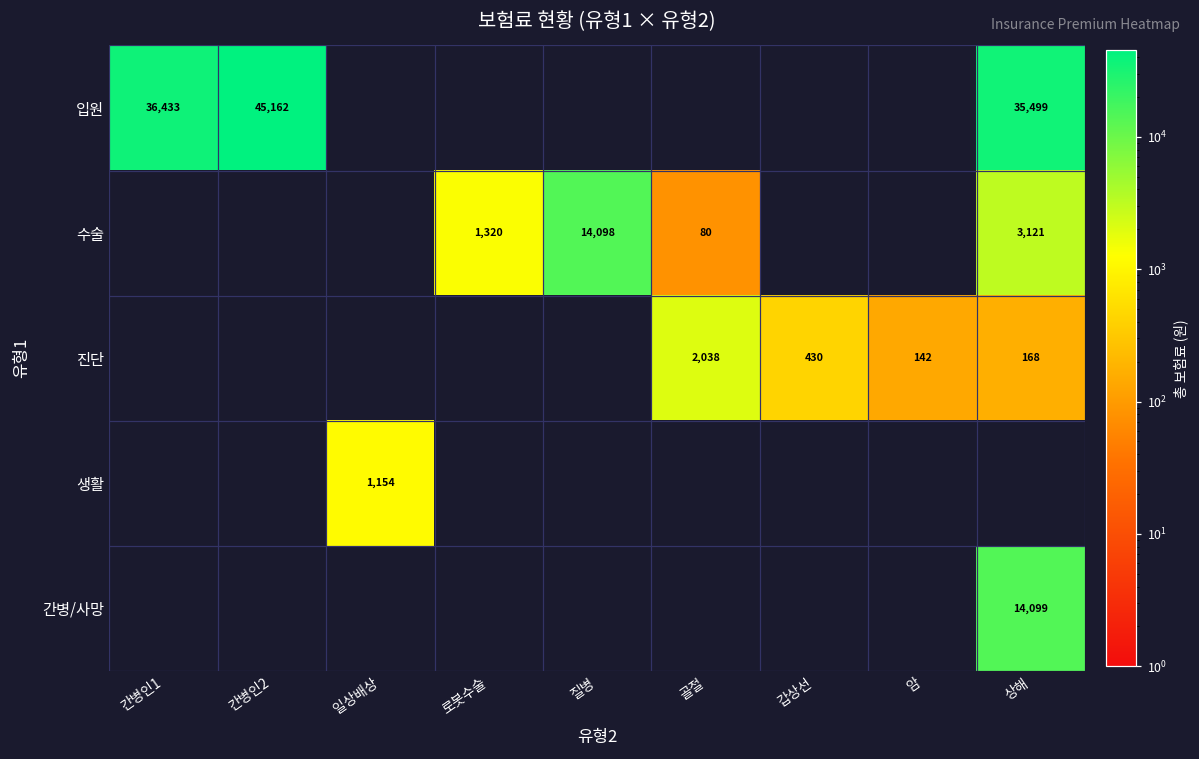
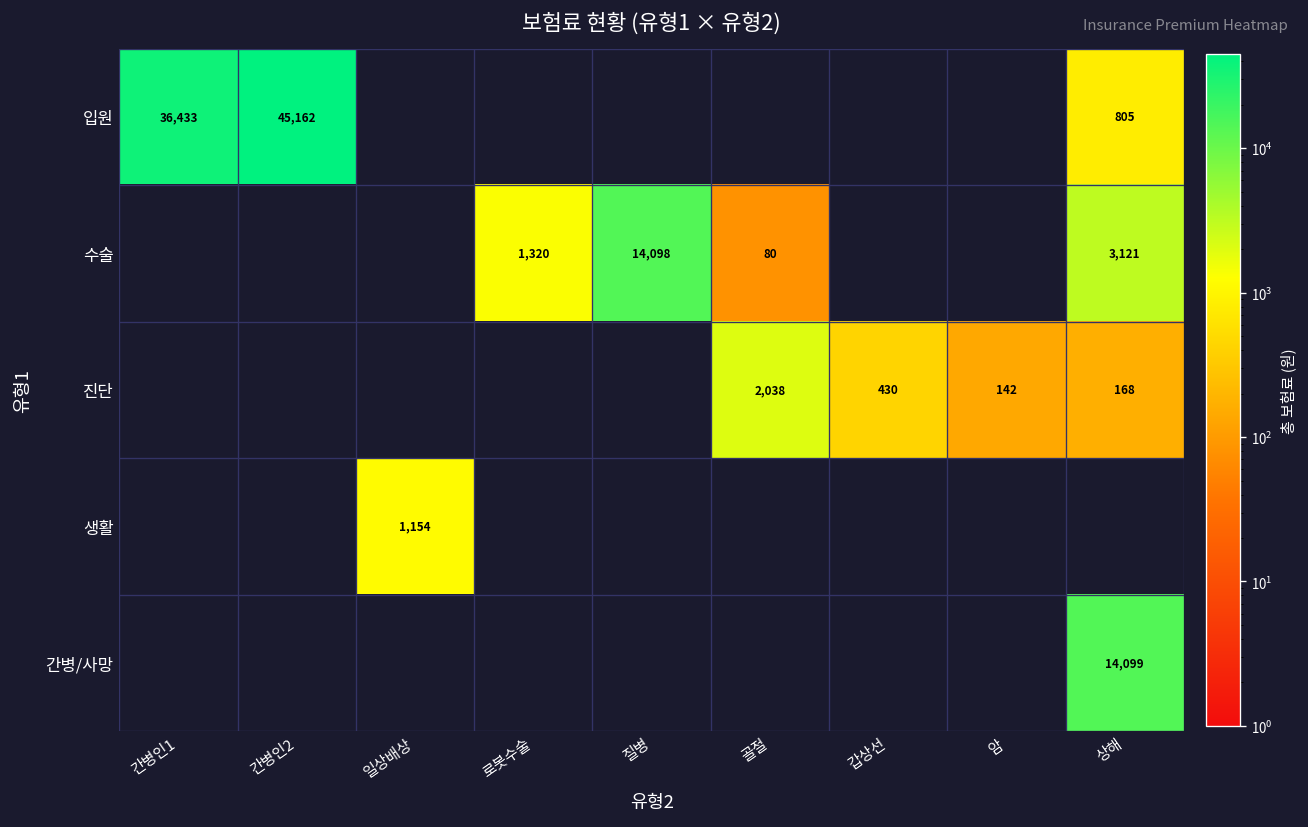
  {
    "입원": {
      "간병인1": "36,433",
      "간병인2": "45,162",
-     "상해": "35,499"
+     "상해": "805"
    },
    "수술": {
      "로봇수술": "1,320",
      "질병": "14,098",
      "골절": "80",
      "상해": "3,121"
    },
    "진단": {
      "골절": "2,038",
      "갑상선": "430",
      "암": "142",
      "상해": "168"
    },
    "생활": {
      "일상배상": "1,154"
    },
    "간병/사망": {
      "상해": "14,099"
    }
  }
